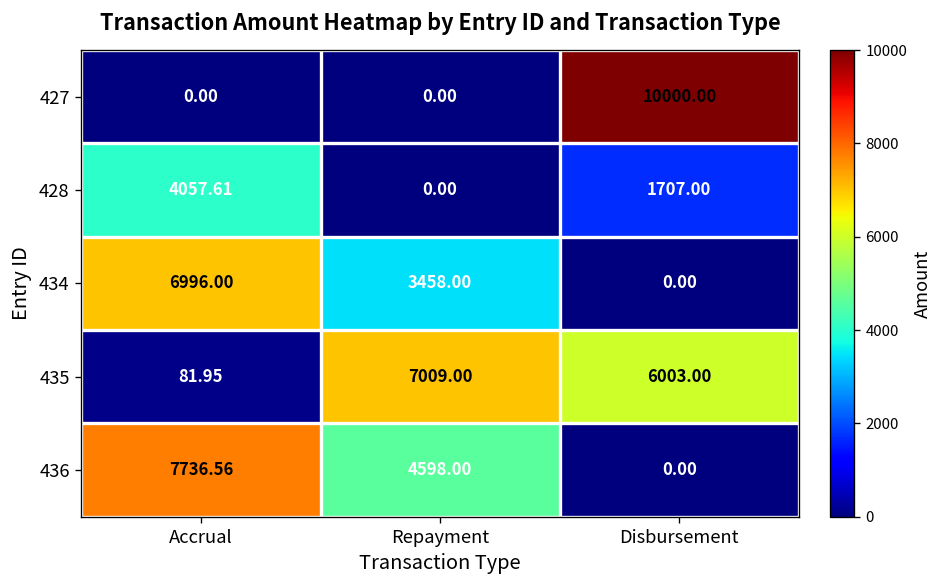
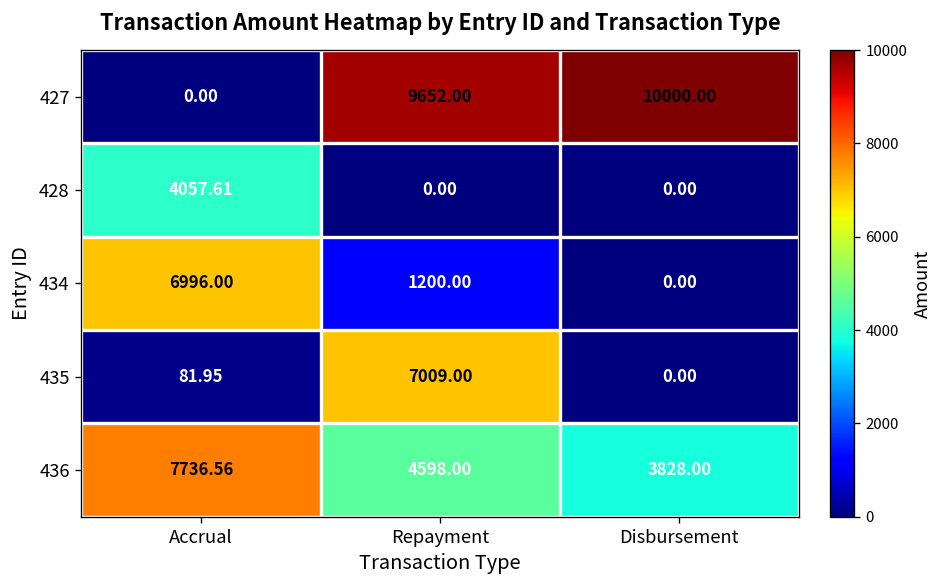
  {
    "427": {
      "Accrual": 0.00,
-     "Repayment": 0.00,
+     "Repayment": 9652.00,
      "Disbursement": 10000.00
    },
    "428": {
      "Accrual": 4057.61,
      "Repayment": 0.00,
-     "Disbursement": 1707.00
+     "Disbursement": 0.00
    },
    "434": {
      "Accrual": 6996.00,
-     "Repayment": 3458.00,
+     "Repayment": 1200.00,
      "Disbursement": 0.00
    },
    "435": {
      "Accrual": 81.95,
      "Repayment": 7009.00,
-     "Disbursement": 6003.00
+     "Disbursement": 0.00
    },
    "436": {
      "Accrual": 7736.56,
      "Repayment": 4598.00,
-     "Disbursement": 0.00
+     "Disbursement": 3828.00
    }
  }
